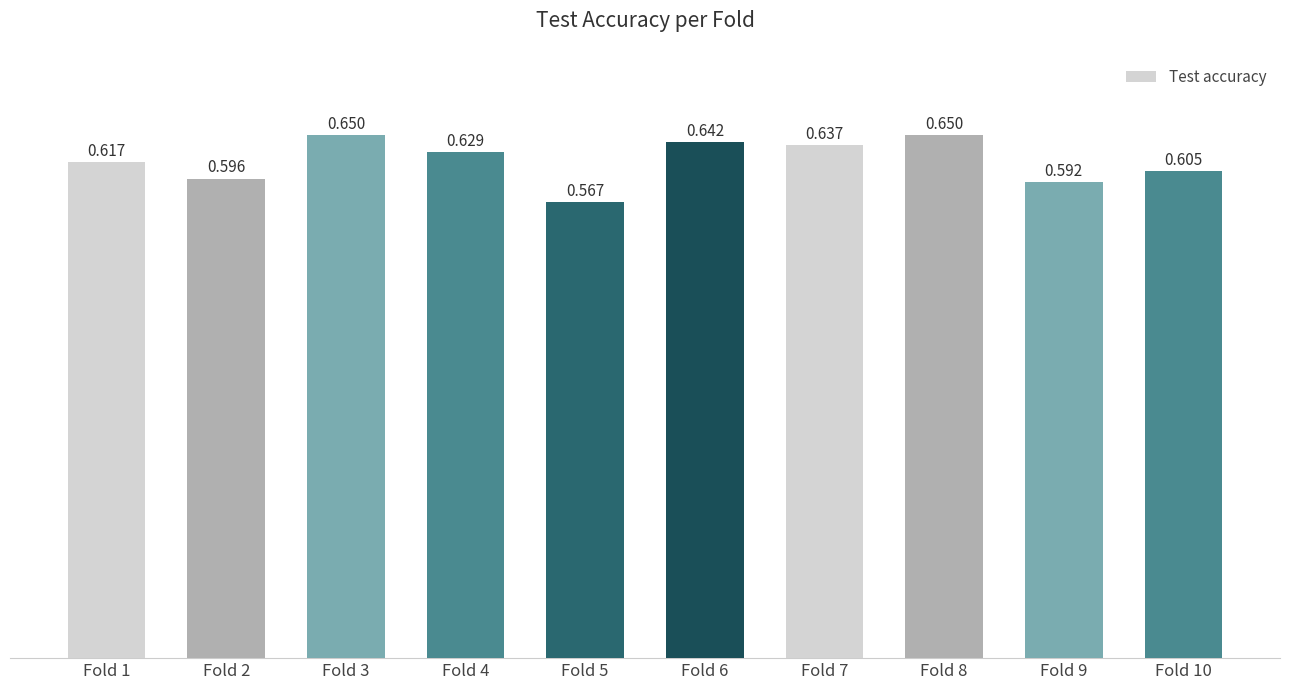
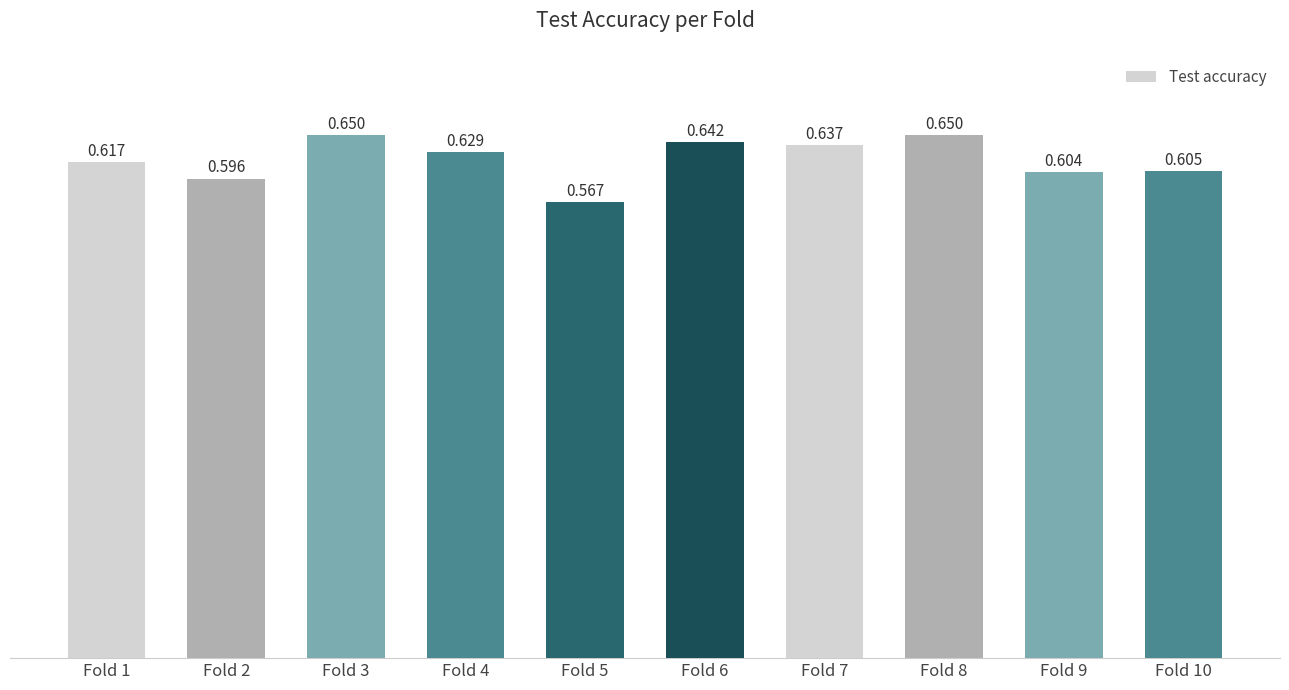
  {
    "Fold 1": 0.617,
    "Fold 2": 0.596,
    "Fold 3": 0.650,
    "Fold 4": 0.629,
    "Fold 5": 0.567,
    "Fold 6": 0.642,
    "Fold 7": 0.637,
    "Fold 8": 0.650,
-   "Fold 9": 0.592,
+   "Fold 9": 0.604,
    "Fold 10": 0.605
  }
